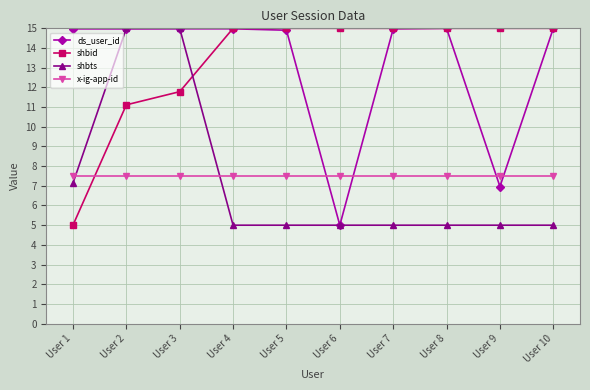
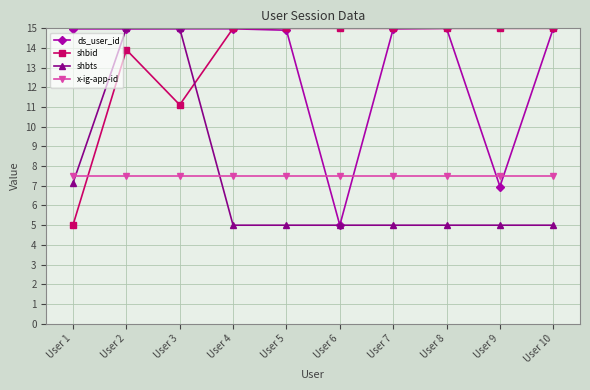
  {
    "shbid": {
      "User 1": 5.0,
-     "User 2": 11.1,
-     "User 3": 11.8,
+     "User 2": 13.9,
+     "User 3": 11.1,
      "User 6": 15.0,
      "User 9": 15.0
    },
    "x-ig-app-id": {
      "User 1": 7.5,
      "User 2": 7.5,
      "User 3": 7.5,
      "User 4": 7.5,
      "User 5": 7.5,
      "User 6": 7.5,
      "User 7": 7.5,
      "User 8": 7.5,
      "User 9": 7.5,
      "User 10": 7.5
    }
  }
